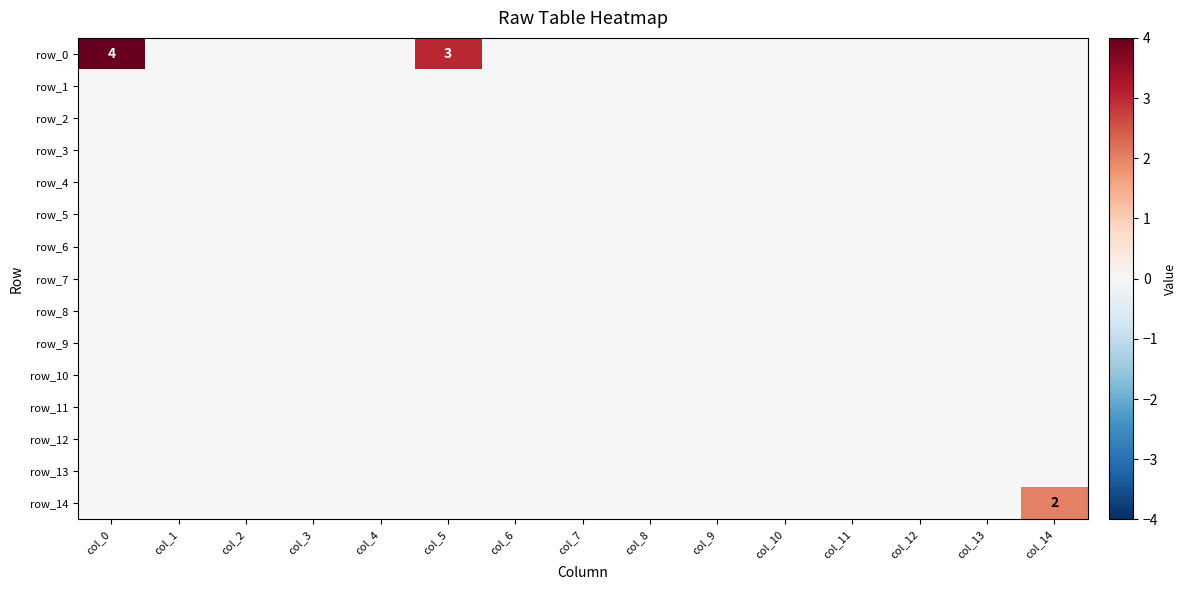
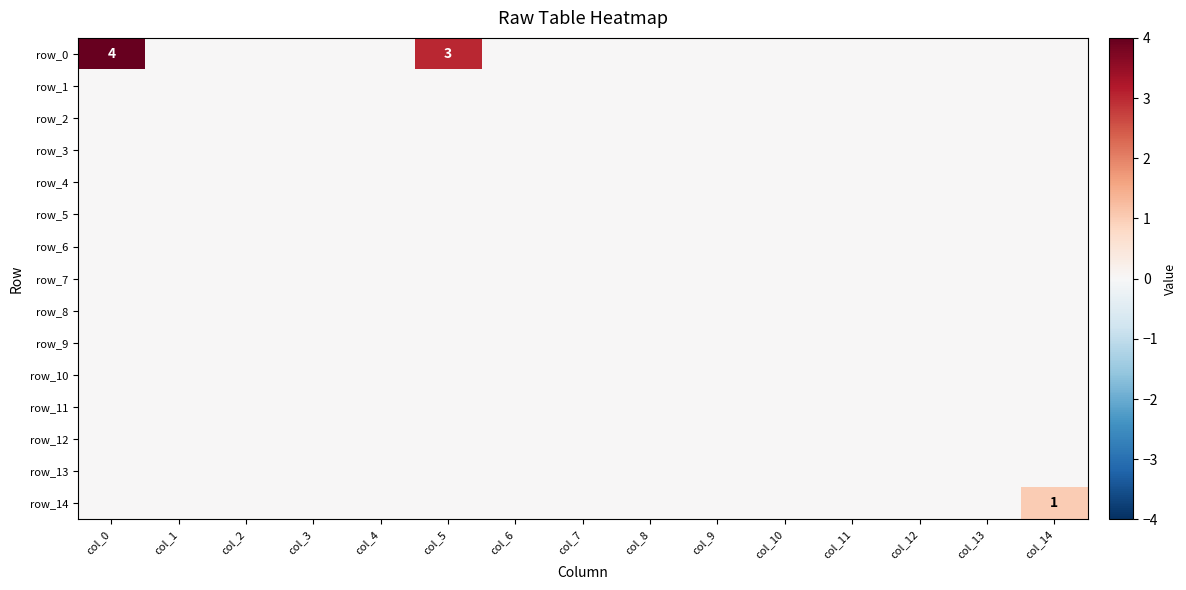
  {
    "row_0": {
      "col_0": 4,
      "col_5": 3
    },
    "row_14": {
-     "col_14": 2
+     "col_14": 1
    }
  }
